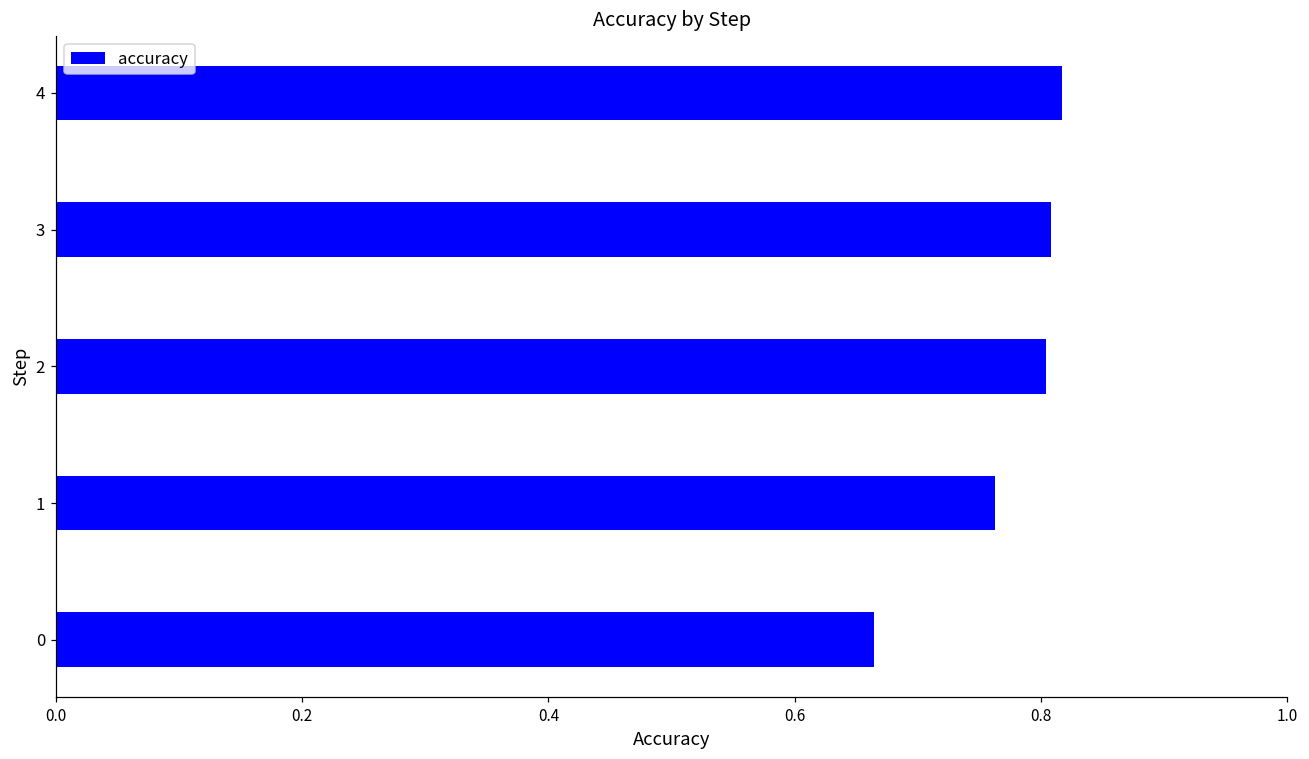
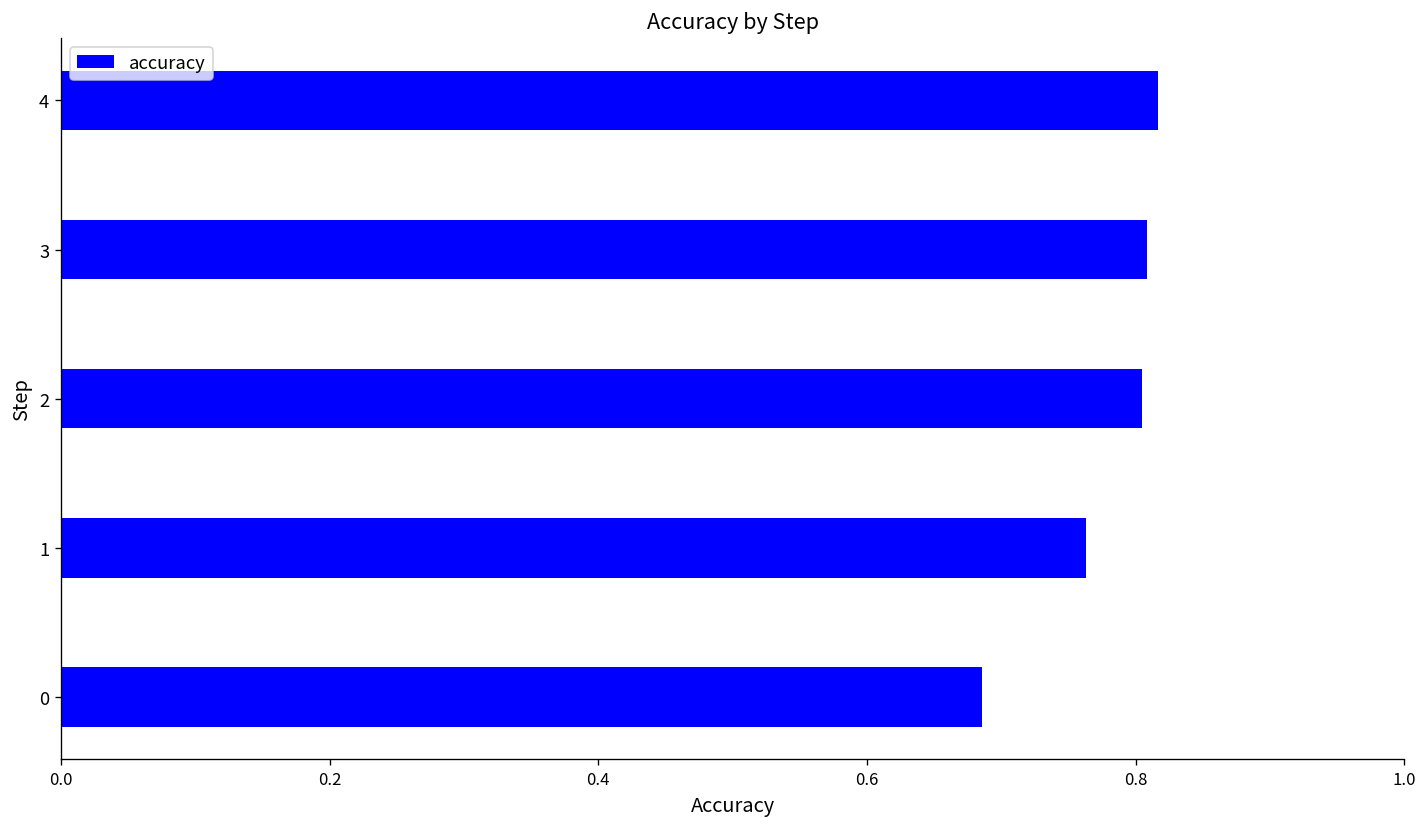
  {
    "4": 0.817,
    "3": 0.808,
    "2": 0.804,
    "1": 0.763,
-   "0": 0.664
+   "0": 0.686
  }
